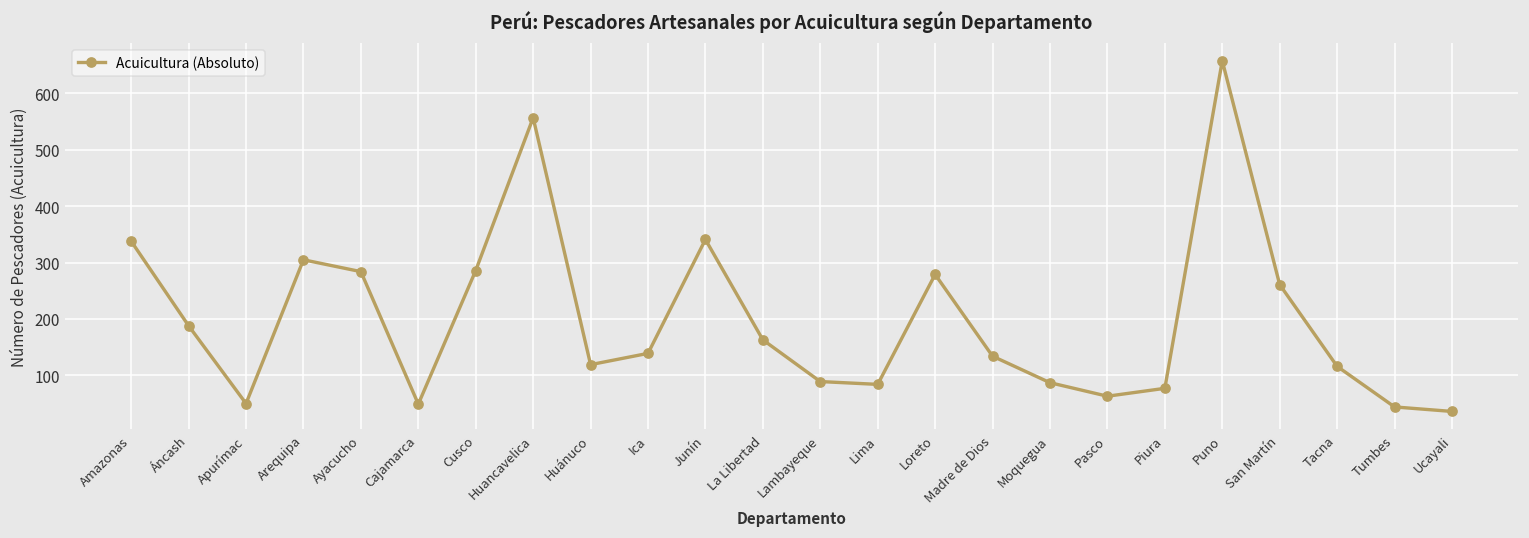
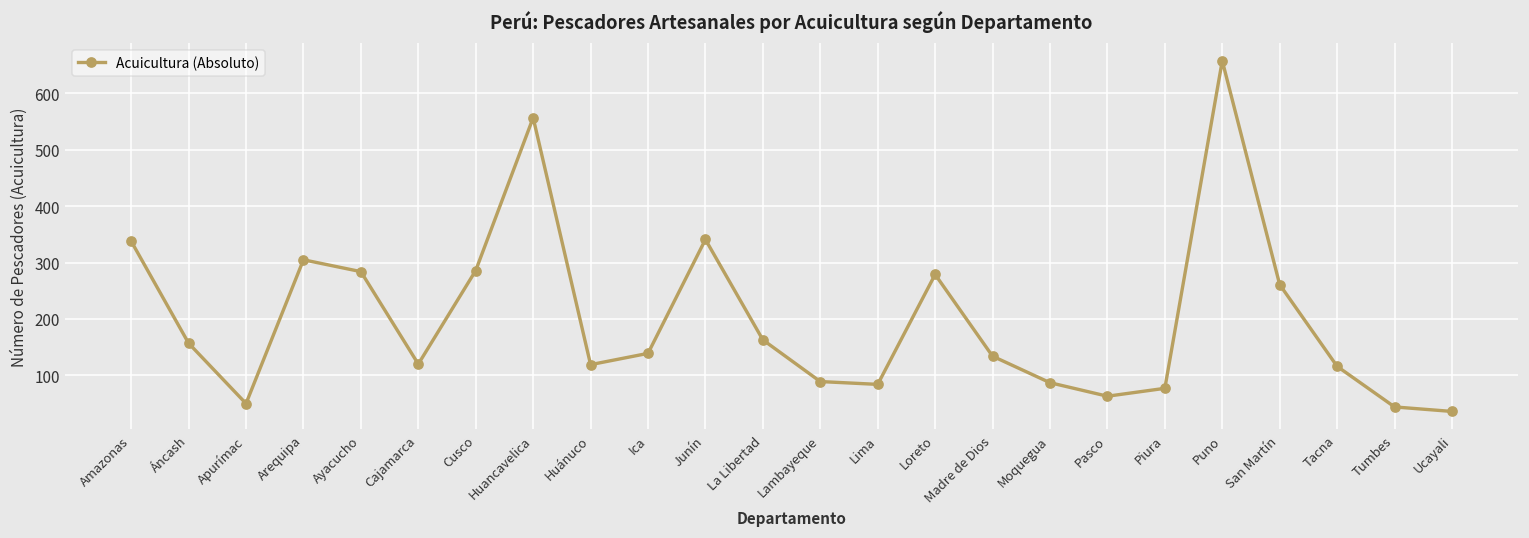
  {
    "Amazonas": 340,
-   "Áncash": 190,
+   "Áncash": 160,
    "Apurímac": 50,
    "Arequipa": 310,
    "Ayacucho": 280,
-   "Cajamarca": 50,
+   "Cajamarca": 120,
    "Cusco": 290,
    "Huancavelica": 560,
    "Huánuco": 120,
    "Ica": 140,
    "Junín": 340,
    "La Libertad": 160,
    "Lambayeque": 90,
    "Lima": 80,
    "Loreto": 280,
    "Madre de Dios": 130,
    "Moquegua": 90,
    "Pasco": 60,
    "Piura": 80,
    "Puno": 660,
    "San Martín": 260,
    "Tacna": 120,
    "Tumbes": 40,
    "Ucayali": 40
  }
